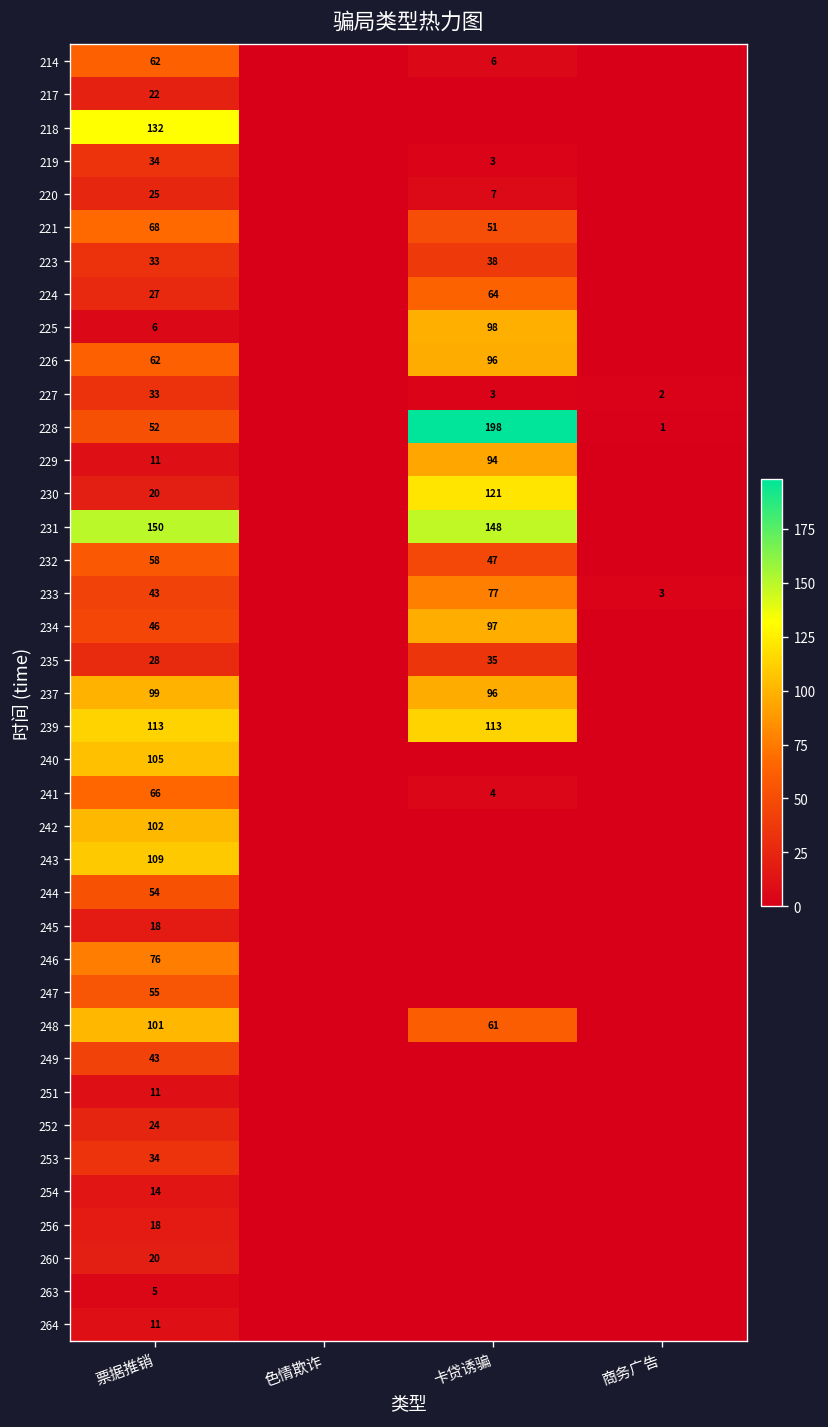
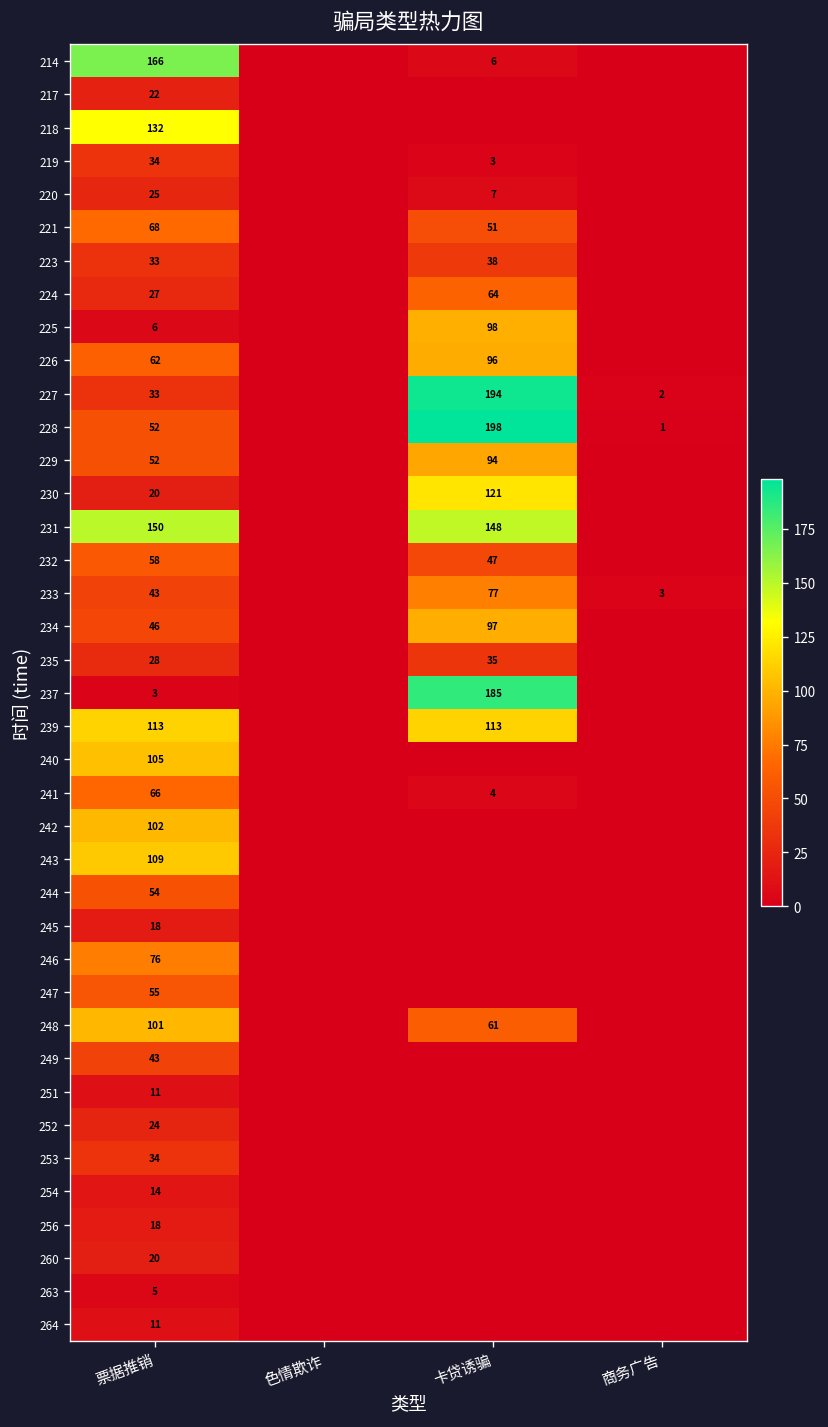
  {
    "214": {
-     "票据推销": 62,
+     "票据推销": 166,
      "卡贷诱骗": 6
    },
    "217": {
      "票据推销": 22
    },
    "218": {
      "票据推销": 132
    },
    "219": {
      "票据推销": 34,
      "卡贷诱骗": 3
    },
    "220": {
      "票据推销": 25,
      "卡贷诱骗": 7
    },
    "221": {
      "票据推销": 68,
      "卡贷诱骗": 51
    },
    "223": {
      "票据推销": 33,
      "卡贷诱骗": 38
    },
    "224": {
      "票据推销": 27,
      "卡贷诱骗": 64
    },
    "225": {
      "票据推销": 6,
      "卡贷诱骗": 98
    },
    "226": {
      "票据推销": 62,
      "卡贷诱骗": 96
    },
    "227": {
      "票据推销": 33,
-     "卡贷诱骗": 3,
+     "卡贷诱骗": 194,
      "商务广告": 2
    },
    "228": {
      "票据推销": 52,
      "卡贷诱骗": 198,
      "商务广告": 1
    },
    "229": {
-     "票据推销": 11,
+     "票据推销": 52,
      "卡贷诱骗": 94
    },
    "230": {
      "票据推销": 20,
      "卡贷诱骗": 121
    },
    "231": {
      "票据推销": 150,
      "卡贷诱骗": 148
    },
    "232": {
      "票据推销": 58,
      "卡贷诱骗": 47
    },
    "233": {
      "票据推销": 43,
      "卡贷诱骗": 77,
      "商务广告": 3
    },
    "234": {
      "票据推销": 46,
      "卡贷诱骗": 97
    },
    "235": {
      "票据推销": 28,
      "卡贷诱骗": 35
    },
    "237": {
-     "票据推销": 99,
-     "卡贷诱骗": 96
+     "票据推销": 3,
+     "卡贷诱骗": 185
    },
    "239": {
      "票据推销": 113,
      "卡贷诱骗": 113
    },
    "240": {
      "票据推销": 105
    },
    "241": {
      "票据推销": 66,
      "卡贷诱骗": 4
    },
    "242": {
      "票据推销": 102
    },
    "243": {
      "票据推销": 109
    },
    "244": {
      "票据推销": 54
    },
    "245": {
      "票据推销": 18
    },
    "246": {
      "票据推销": 76
    },
    "247": {
      "票据推销": 55
    },
    "248": {
      "票据推销": 101,
      "卡贷诱骗": 61
    },
    "249": {
      "票据推销": 43
    },
    "251": {
      "票据推销": 11
    },
    "252": {
      "票据推销": 24
    },
    "253": {
      "票据推销": 34
    },
    "254": {
      "票据推销": 14
    },
    "256": {
      "票据推销": 18
    },
    "260": {
      "票据推销": 20
    },
    "263": {
      "票据推销": 5
    },
    "264": {
      "票据推销": 11
    }
  }
